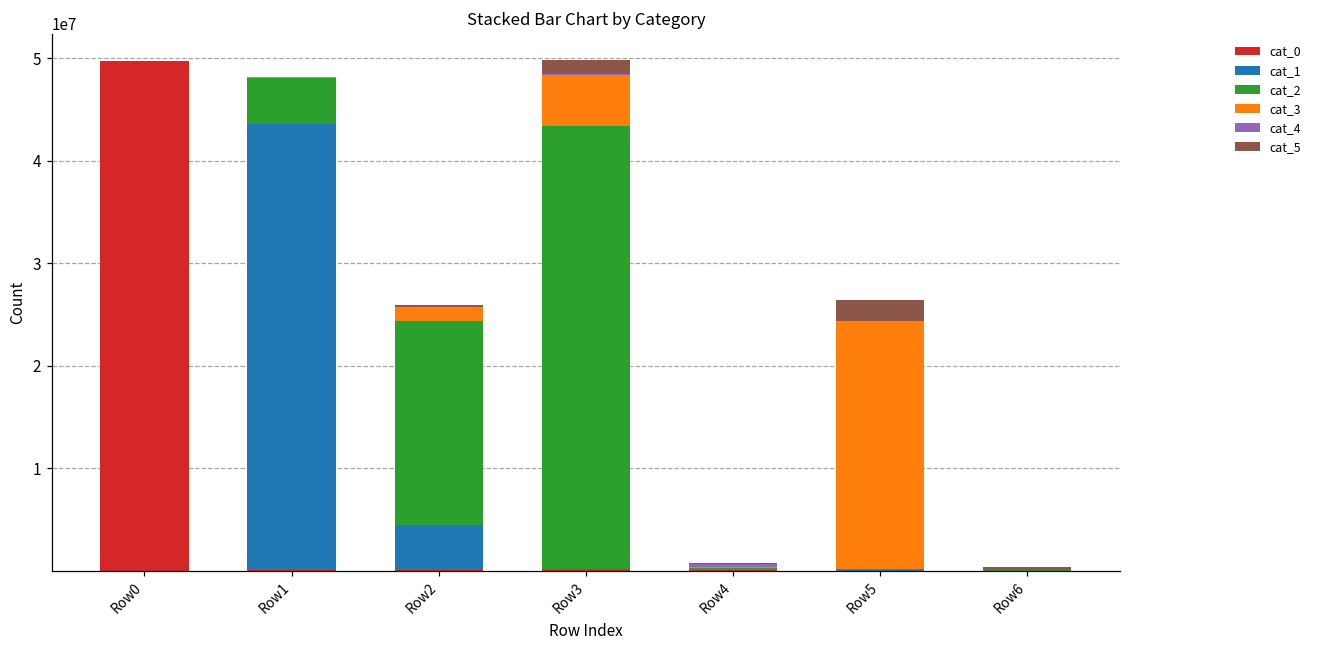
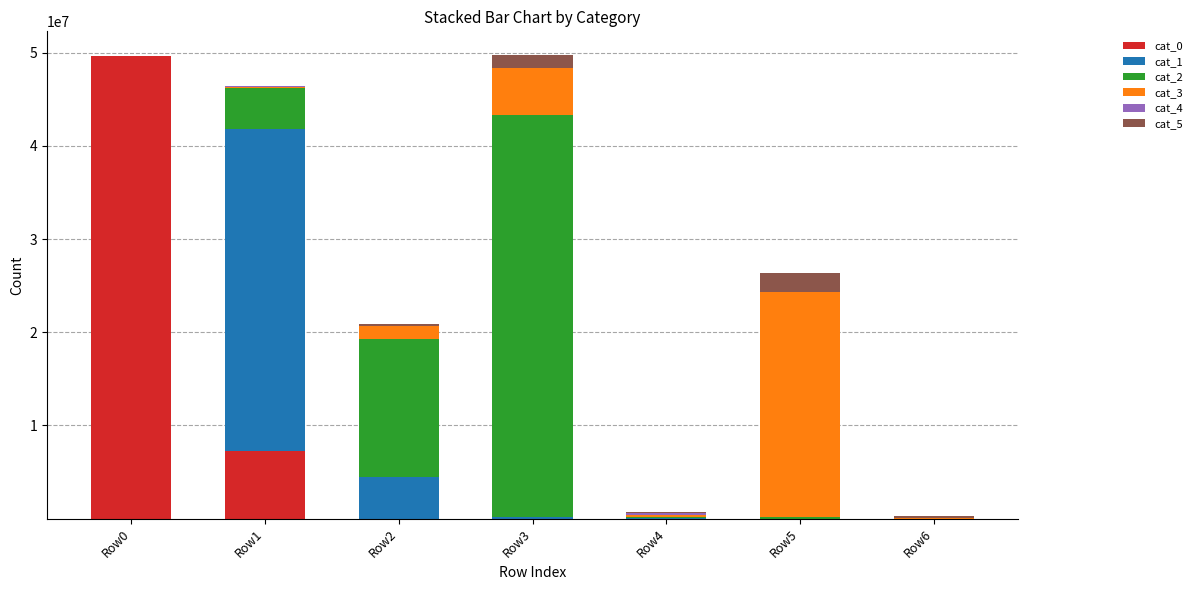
  {
    "cat_0": {
      "Row0": 50000000,
-     "Row1": 0
+     "Row1": 7000000
    },
    "cat_1": {
      "Row0": 0,
-     "Row1": 44000000,
+     "Row1": 35000000,
      "Row2": 4000000
    },
    "cat_2": {
      "Row0": 0,
      "Row1": 4000000,
-     "Row2": 20000000,
+     "Row2": 15000000,
      "Row3": 43000000
    },
    "cat_3": {
      "Row0": 0,
      "Row2": 1000000,
      "Row3": 5000000,
      "Row5": 24000000
    },
    "cat_4": {
      "Row0": 0
    },
    "cat_5": {
      "Row0": 0,
      "Row3": 1000000,
      "Row5": 2000000,
      "Row6": 0
    }
  }
